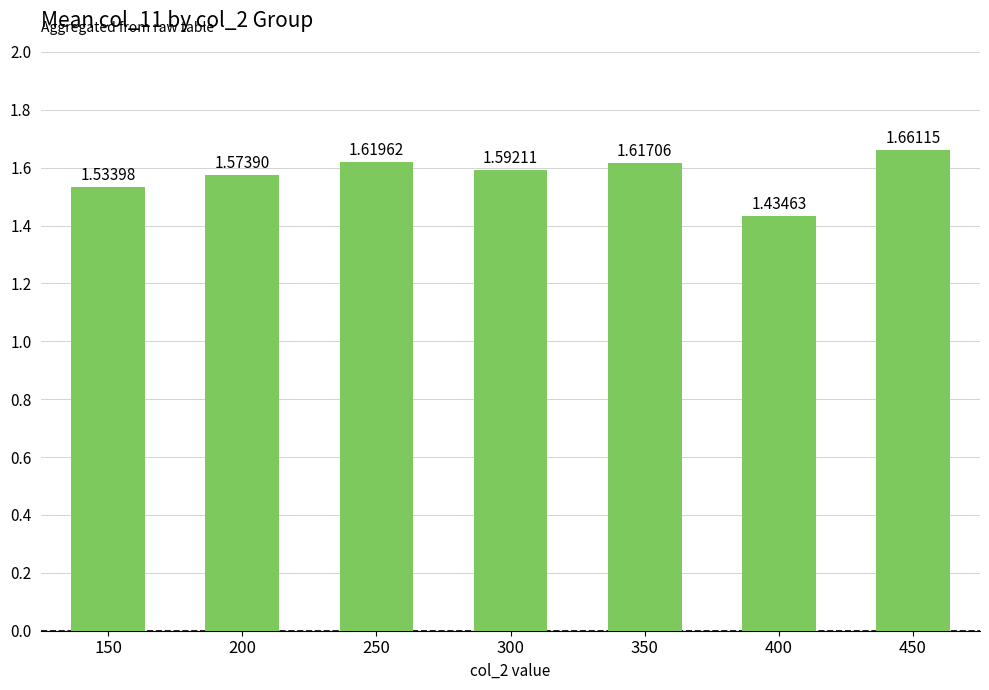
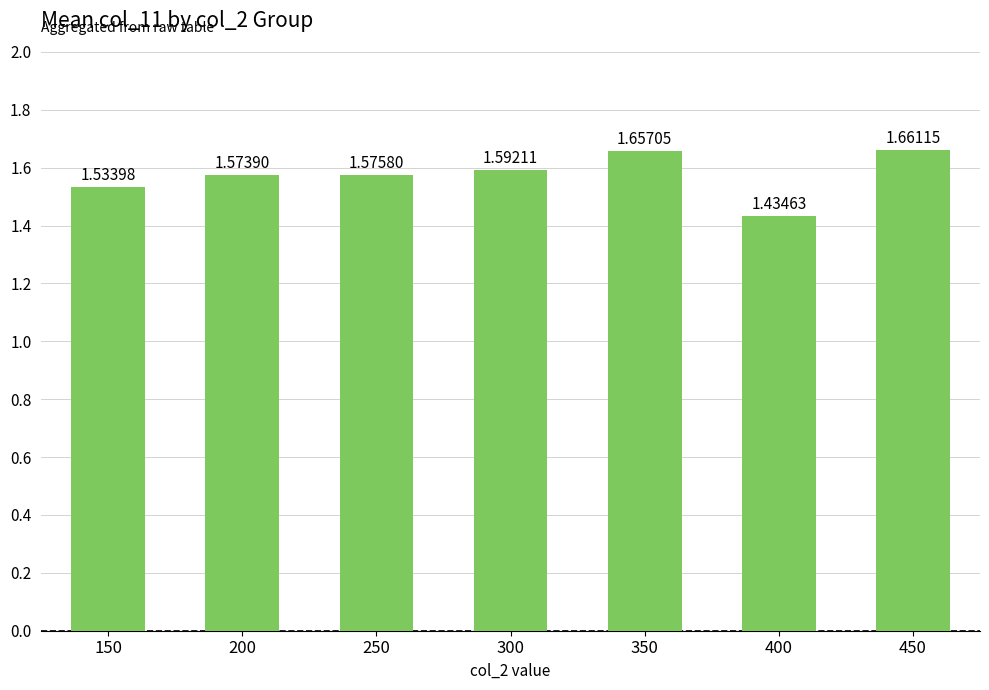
  {
    "150": 1.53398,
    "200": 1.57390,
-   "250": 1.61962,
+   "250": 1.57580,
    "300": 1.59211,
-   "350": 1.61706,
+   "350": 1.65705,
    "400": 1.43463,
    "450": 1.66115
  }
